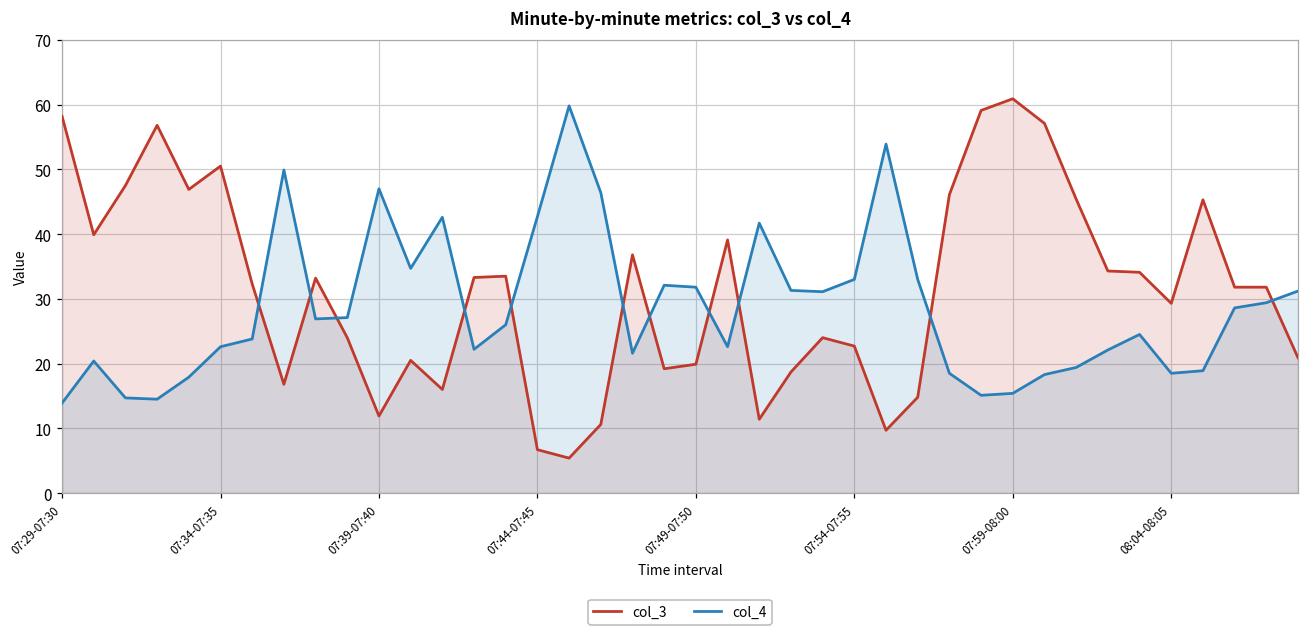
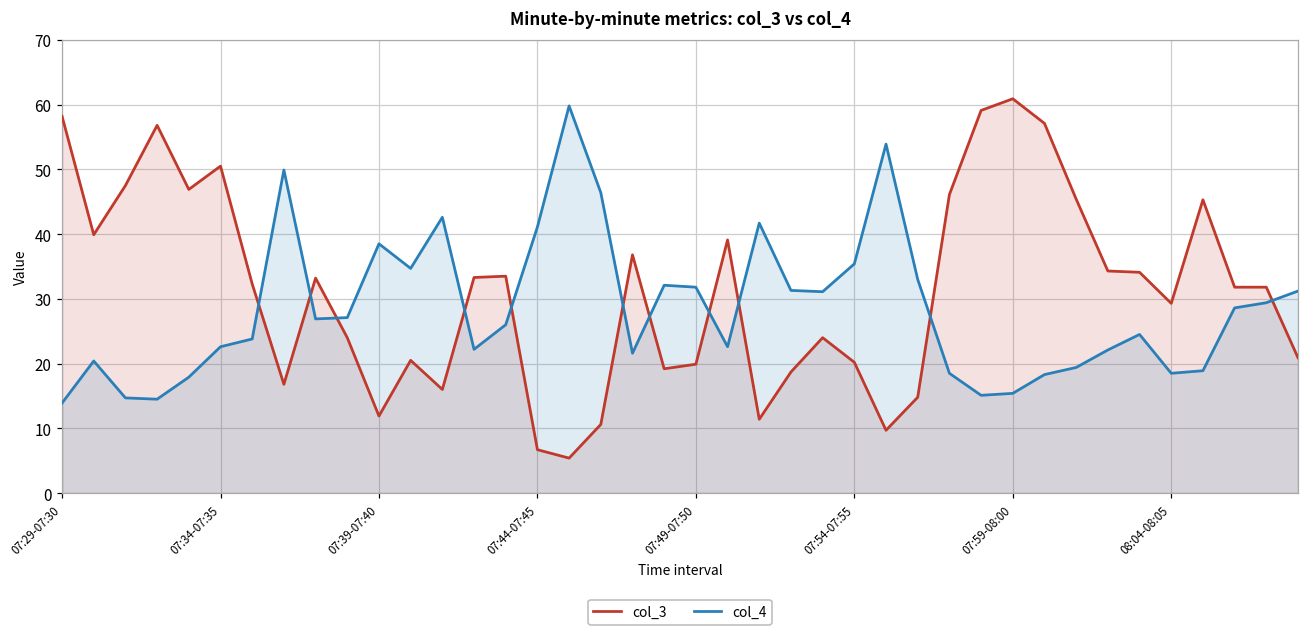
  {
    "col_3": {
      "07:29-07:30": 58,
      "07:34-07:35": 51,
      "07:39-07:40": 12,
      "07:44-07:45": 7,
      "07:49-07:50": 20,
-     "07:54-07:55": 23,
+     "07:54-07:55": 20,
      "07:59-08:00": 61,
      "08:04-08:05": 29
    },
    "col_4": {
      "07:29-07:30": 14,
      "07:34-07:35": 23,
-     "07:39-07:40": 47,
-     "07:44-07:45": 43,
+     "07:39-07:40": 39,
+     "07:44-07:45": 41,
      "07:49-07:50": 32,
-     "07:54-07:55": 33,
+     "07:54-07:55": 35,
      "07:59-08:00": 15,
      "08:04-08:05": 19
    }
  }
